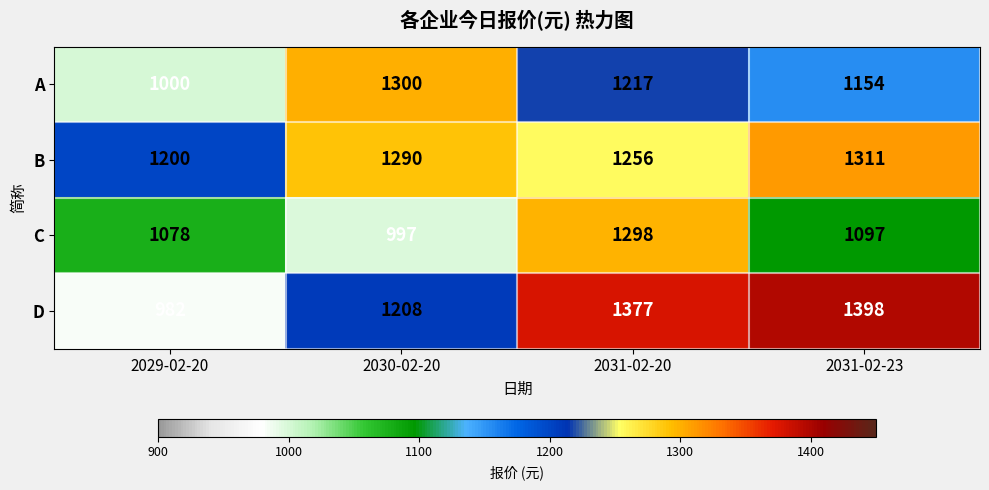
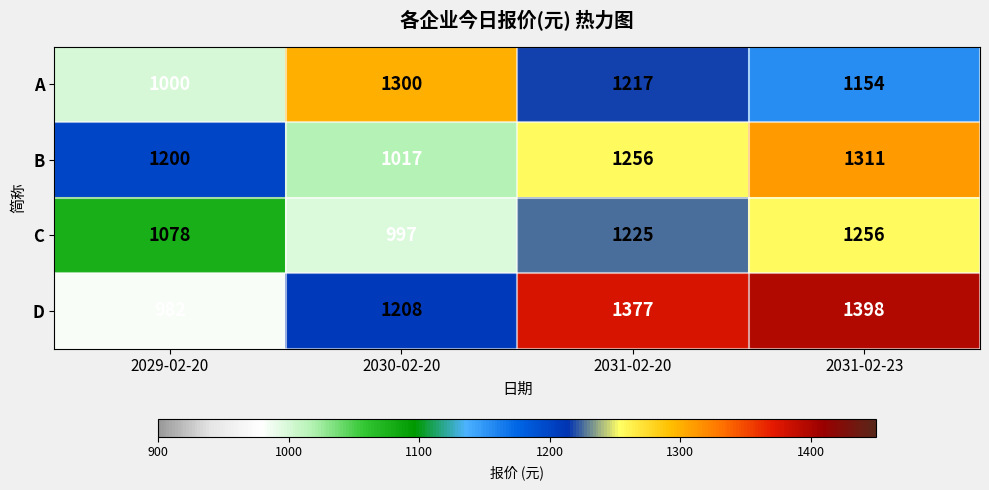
  {
    "A": {
      "2030-02-20": 1300,
      "2031-02-20": 1217,
      "2031-02-23": 1154
    },
    "B": {
      "2029-02-20": 1200,
-     "2030-02-20": 1290,
+     "2030-02-20": 1017,
      "2031-02-20": 1256,
      "2031-02-23": 1311
    },
    "C": {
      "2029-02-20": 1078,
-     "2031-02-20": 1298,
-     "2031-02-23": 1097
+     "2031-02-20": 1225,
+     "2031-02-23": 1256
    },
    "D": {
      "2030-02-20": 1208,
      "2031-02-20": 1377,
      "2031-02-23": 1398
    }
  }
